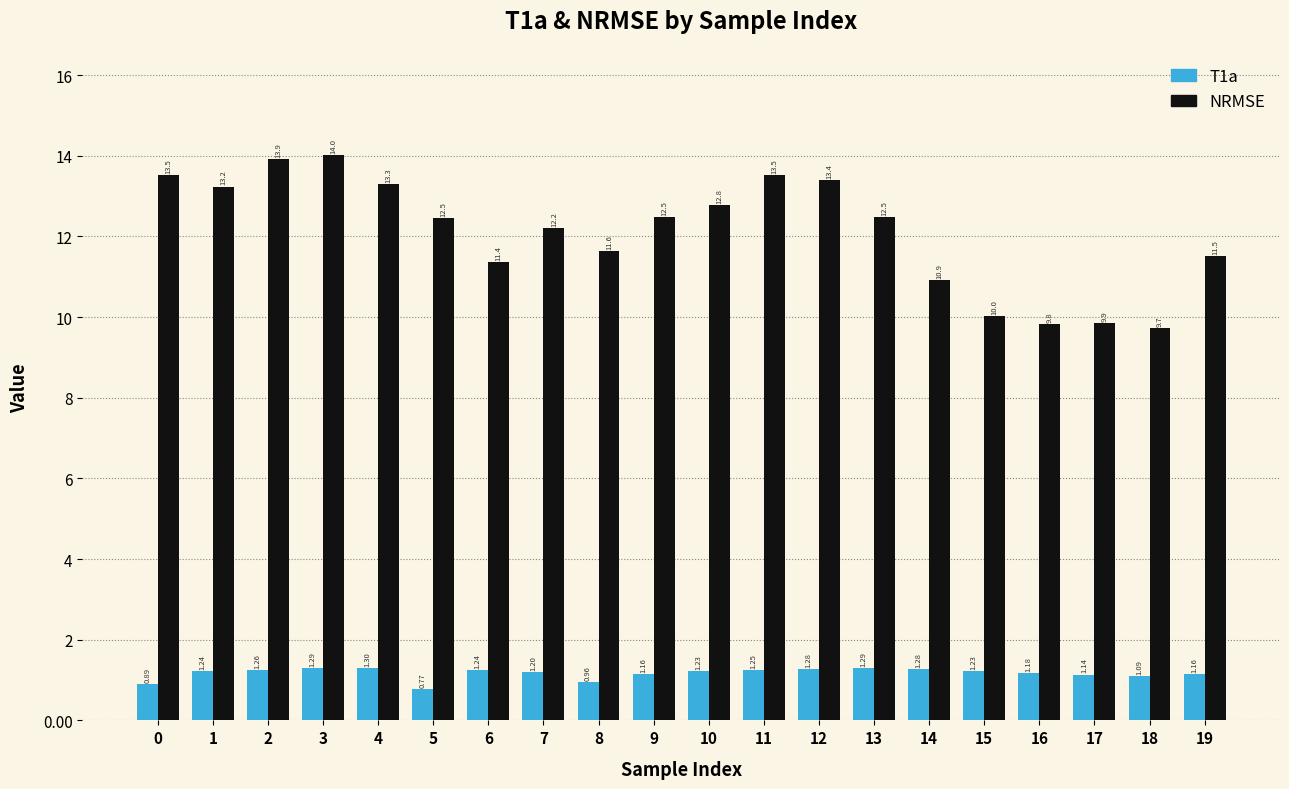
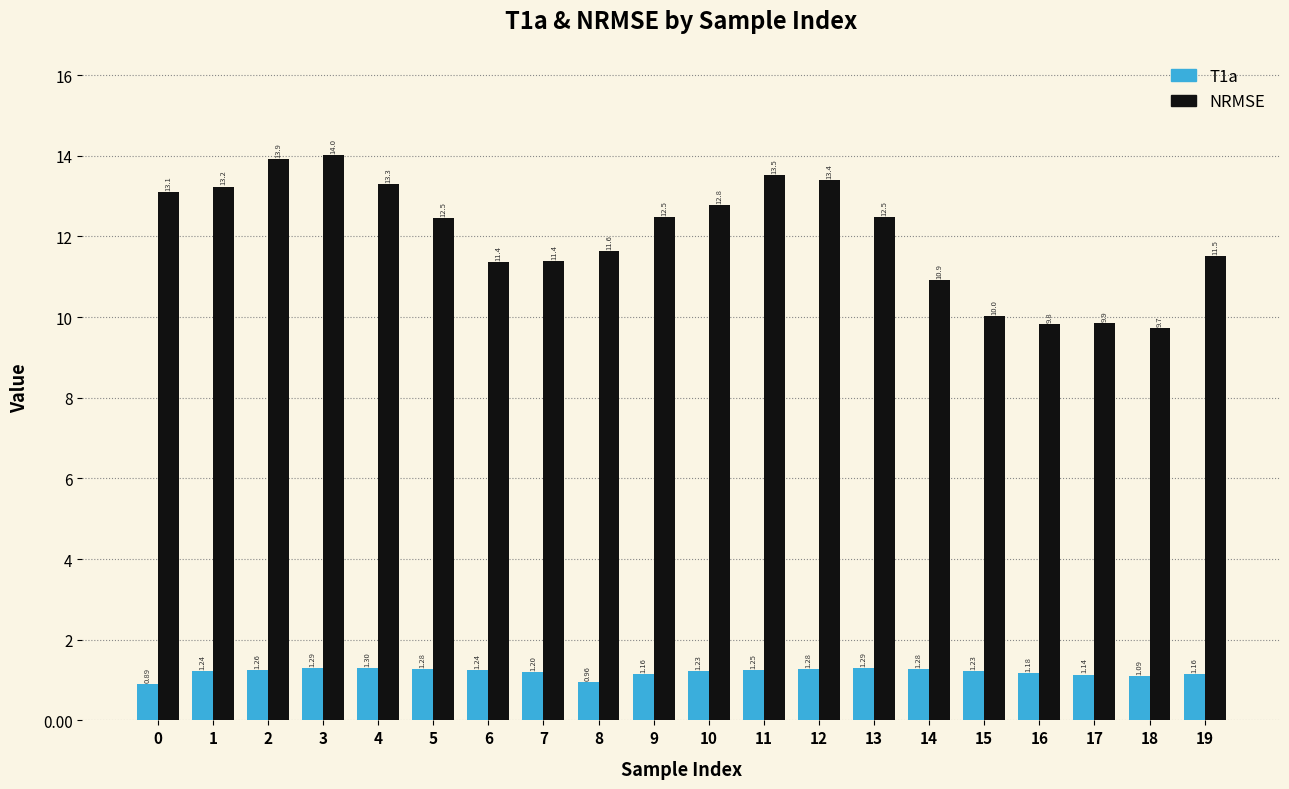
  {
    "T1a": {
      "0": 0.89,
      "1": 1.24,
      "2": 1.26,
      "3": 1.29,
      "4": 1.30,
-     "5": 0.77,
+     "5": 1.28,
      "6": 1.24,
      "7": 1.20,
      "8": 0.96,
      "9": 1.16,
      "10": 1.23,
      "11": 1.25,
      "12": 1.28,
      "13": 1.29,
      "14": 1.28,
      "15": 1.23,
      "16": 1.18,
      "17": 1.14,
      "18": 1.09,
      "19": 1.16
    },
    "NRMSE": {
-     "0": 13.5,
+     "0": 13.1,
      "1": 13.2,
      "2": 13.9,
      "3": 14.0,
      "4": 13.3,
      "5": 12.5,
      "6": 11.4,
-     "7": 12.2,
+     "7": 11.4,
      "8": 11.6,
      "9": 12.5,
      "10": 12.8,
      "11": 13.5,
      "12": 13.4,
      "13": 12.5,
      "14": 10.9,
      "15": 10.0,
      "16": 9.8,
      "17": 9.9,
      "18": 9.7,
      "19": 11.5
    }
  }
